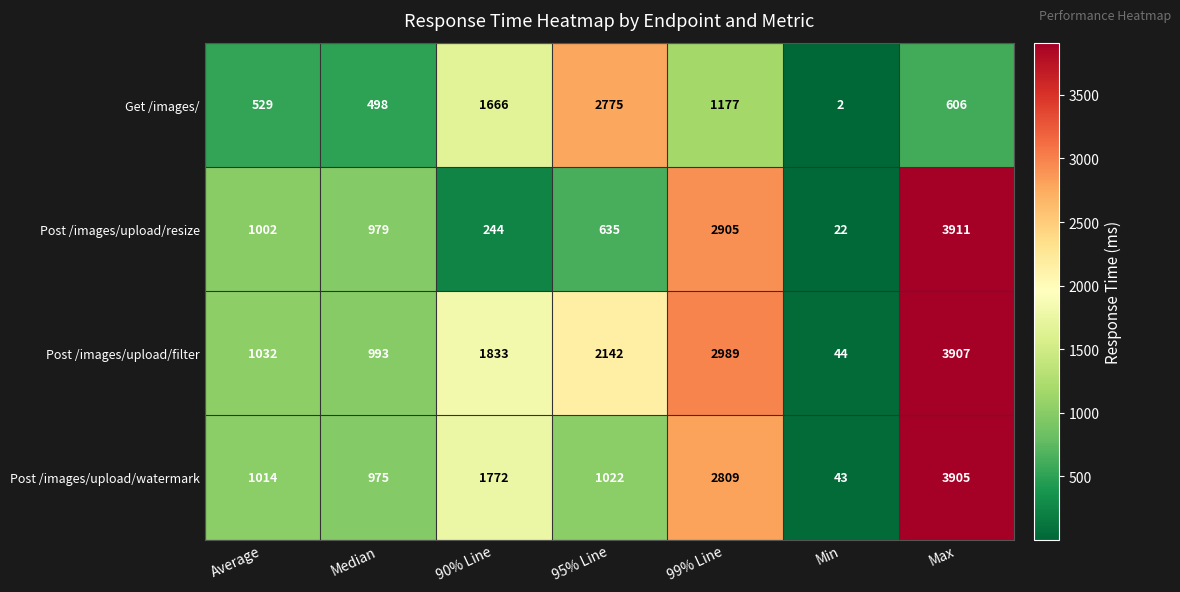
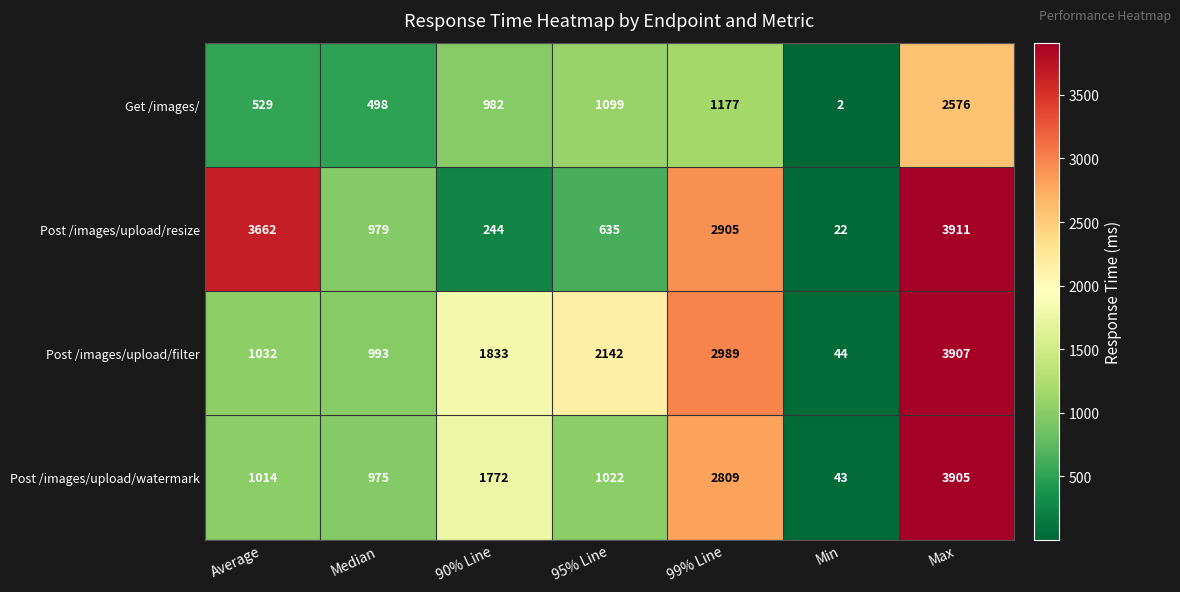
  {
    "Get /images/": {
      "Average": 529,
      "Median": 498,
-     "90% Line": 1666,
-     "95% Line": 2775,
+     "90% Line": 982,
+     "95% Line": 1099,
      "99% Line": 1177,
      "Min": 2,
-     "Max": 606
+     "Max": 2576
    },
    "Post /images/upload/resize": {
-     "Average": 1002,
+     "Average": 3662,
      "Median": 979,
      "90% Line": 244,
      "95% Line": 635,
      "99% Line": 2905,
      "Min": 22,
      "Max": 3911
    },
    "Post /images/upload/filter": {
      "Average": 1032,
      "Median": 993,
      "90% Line": 1833,
      "95% Line": 2142,
      "99% Line": 2989,
      "Min": 44,
      "Max": 3907
    },
    "Post /images/upload/watermark": {
      "Average": 1014,
      "Median": 975,
      "90% Line": 1772,
      "95% Line": 1022,
      "99% Line": 2809,
      "Min": 43,
      "Max": 3905
    }
  }
